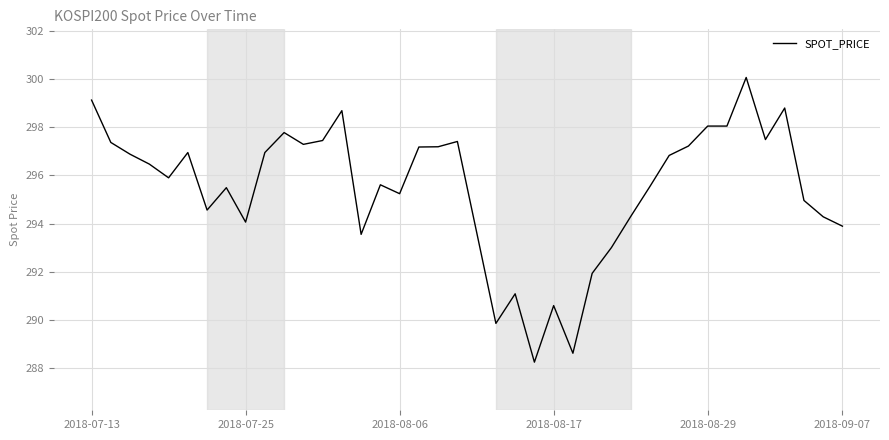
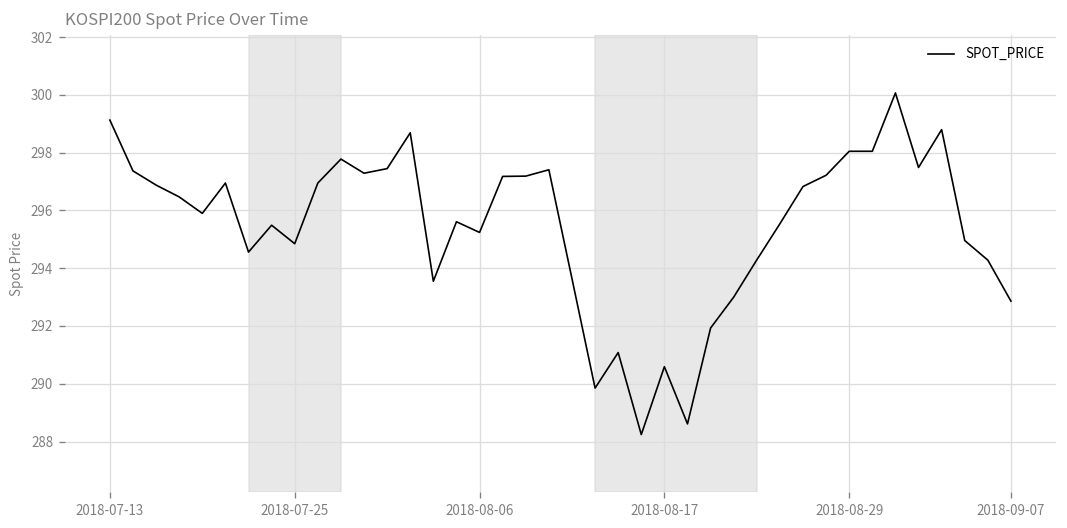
  {
    "2018-07-13": 299.1,
-   "2018-07-25": 294.1,
+   "2018-07-25": 294.9,
    "2018-08-06": 295.2,
    "2018-08-17": 290.6,
    "2018-08-29": 298.1,
-   "2018-09-07": 293.9
+   "2018-09-07": 292.9
  }
